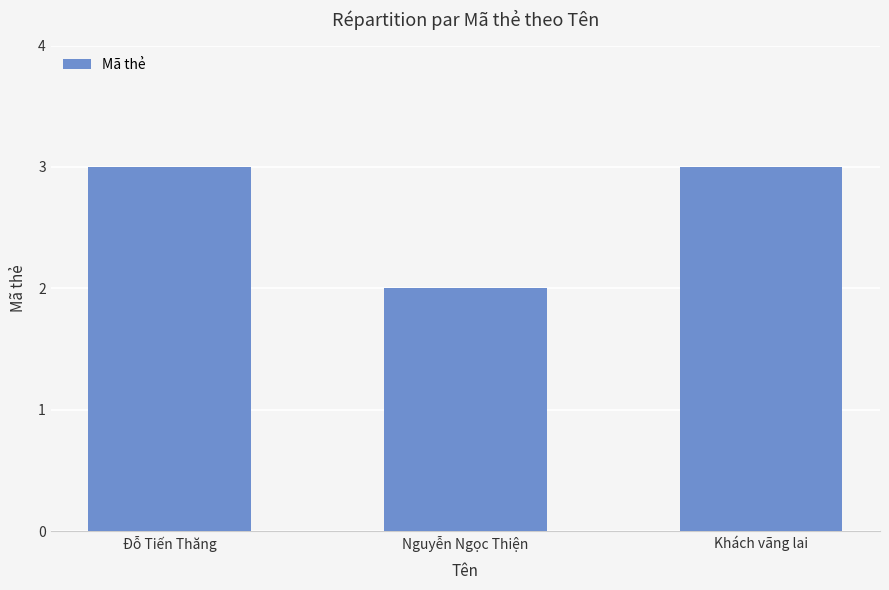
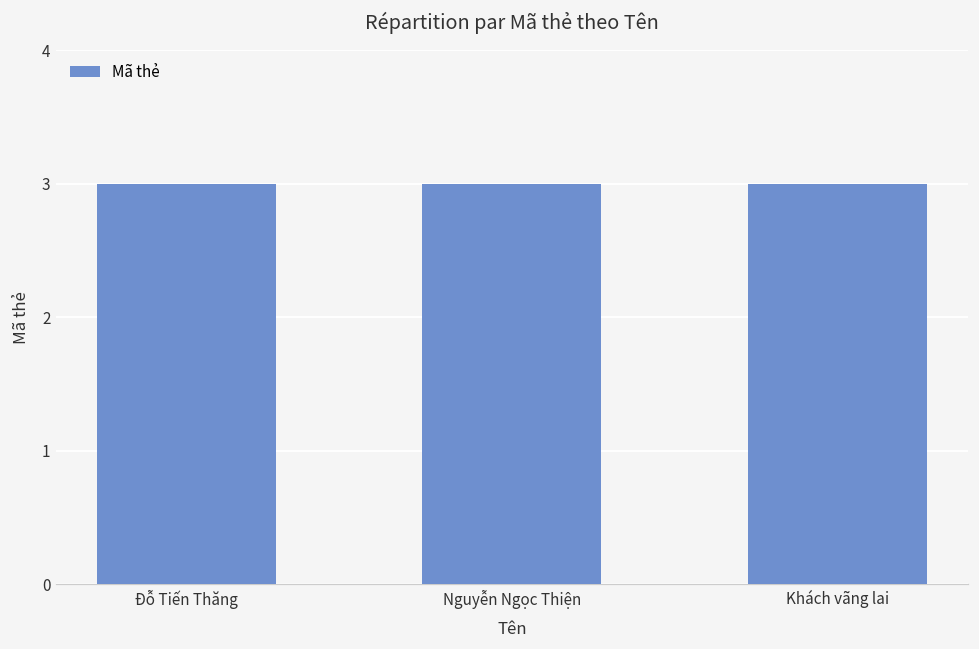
  {
    "Đỗ Tiến Thăng": 3,
-   "Nguyễn Ngọc Thiện": 2,
+   "Nguyễn Ngọc Thiện": 3,
    "Khách vãng lai": 3
  }
